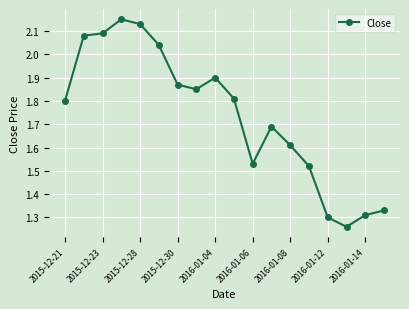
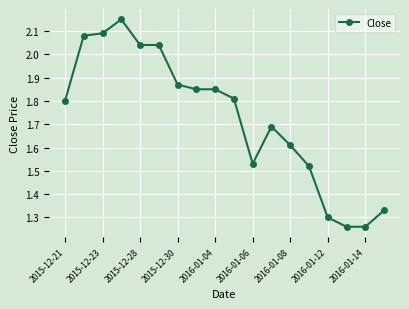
  {
    "2015-12-21": 1.80,
    "2015-12-23": 2.09,
-   "2015-12-28": 2.13,
+   "2015-12-28": 2.04,
    "2015-12-30": 1.87,
-   "2016-01-04": 1.90,
+   "2016-01-04": 1.85,
    "2016-01-06": 1.53,
    "2016-01-08": 1.61,
    "2016-01-12": 1.30,
-   "2016-01-14": 1.31
+   "2016-01-14": 1.26
  }
